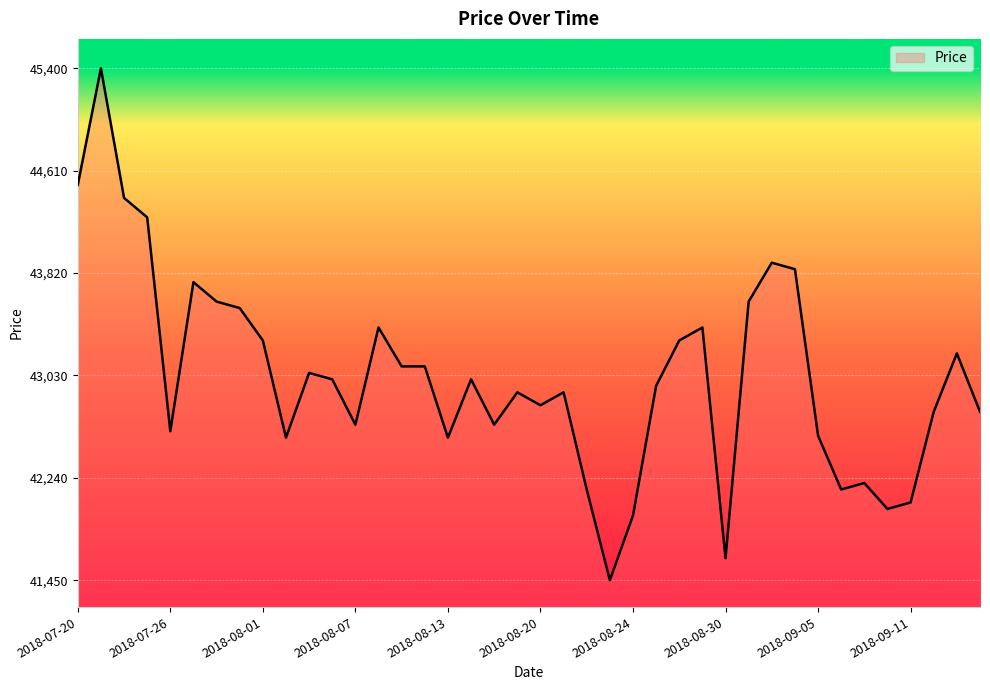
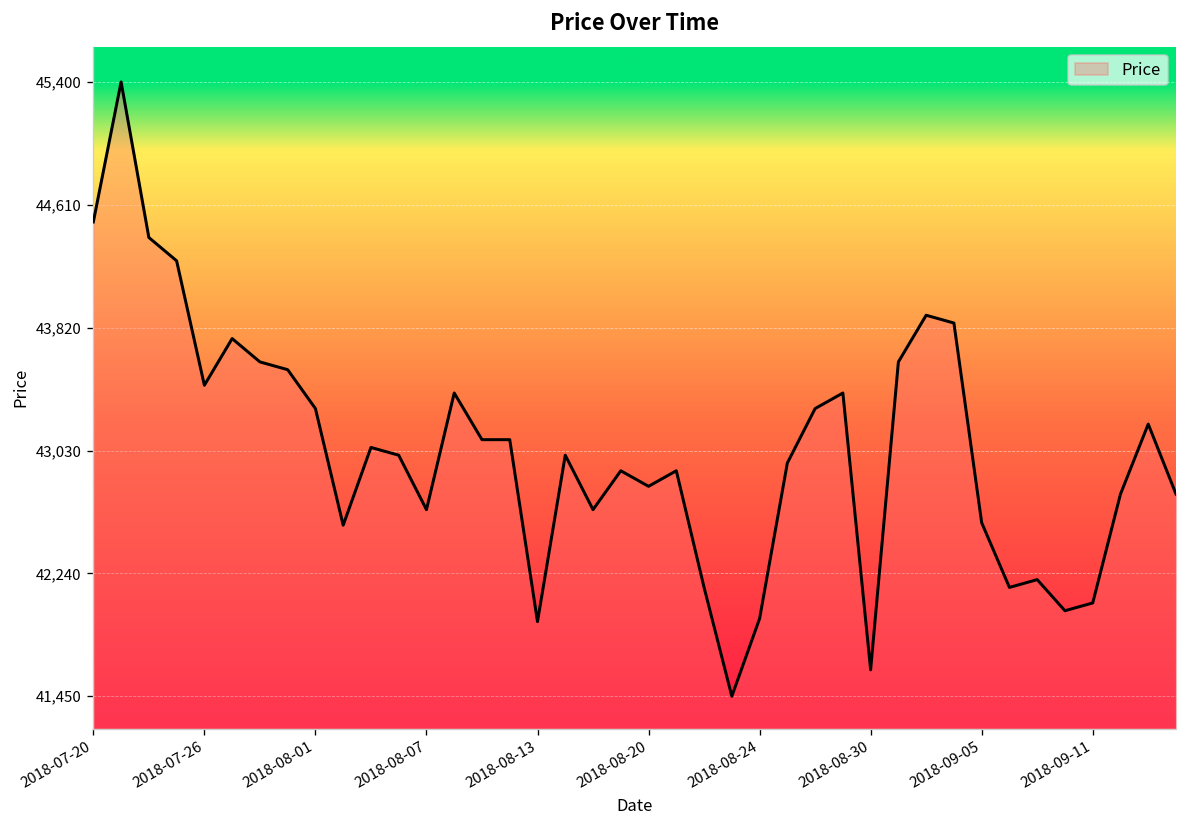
  {
    "2018-07-20": "44,500",
-   "2018-07-26": "42,600",
+   "2018-07-26": "43,450",
    "2018-08-01": "43,300",
    "2018-08-07": "42,650",
-   "2018-08-13": "42,550",
+   "2018-08-13": "41,930",
    "2018-08-20": "42,800",
    "2018-08-24": "41,950",
    "2018-08-30": "41,620",
    "2018-09-05": "42,570",
    "2018-09-11": "42,050"
  }
